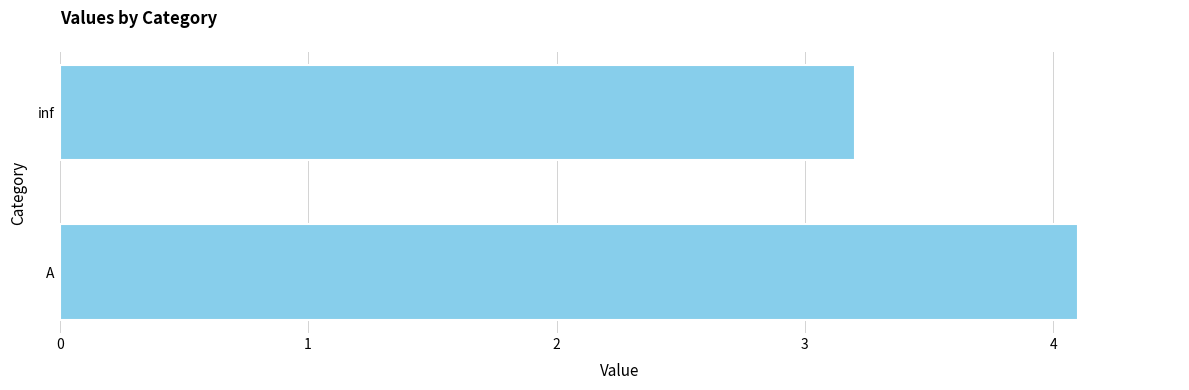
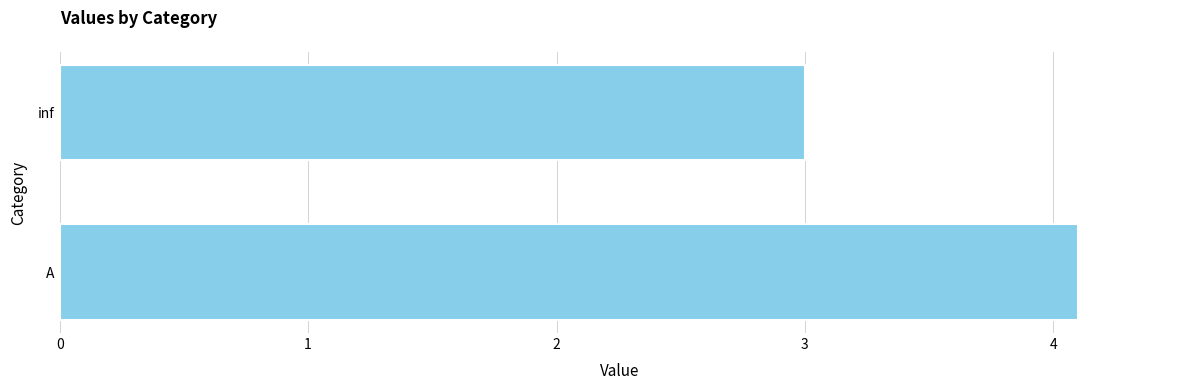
  {
-   "inf": 3.2,
+   "inf": 3.0,
    "A": 4.1
  }
